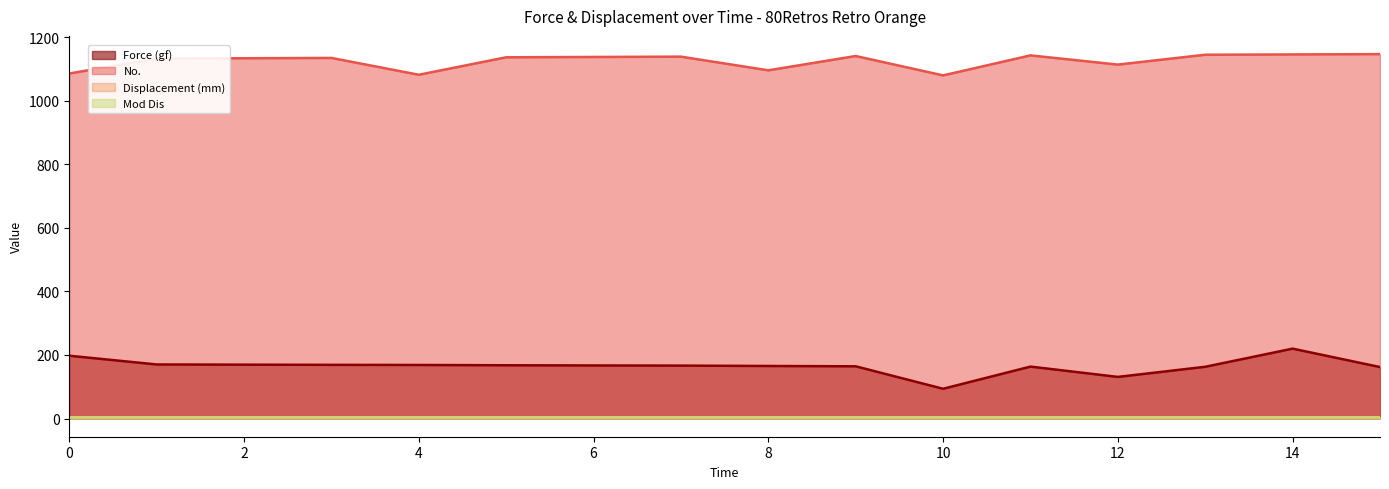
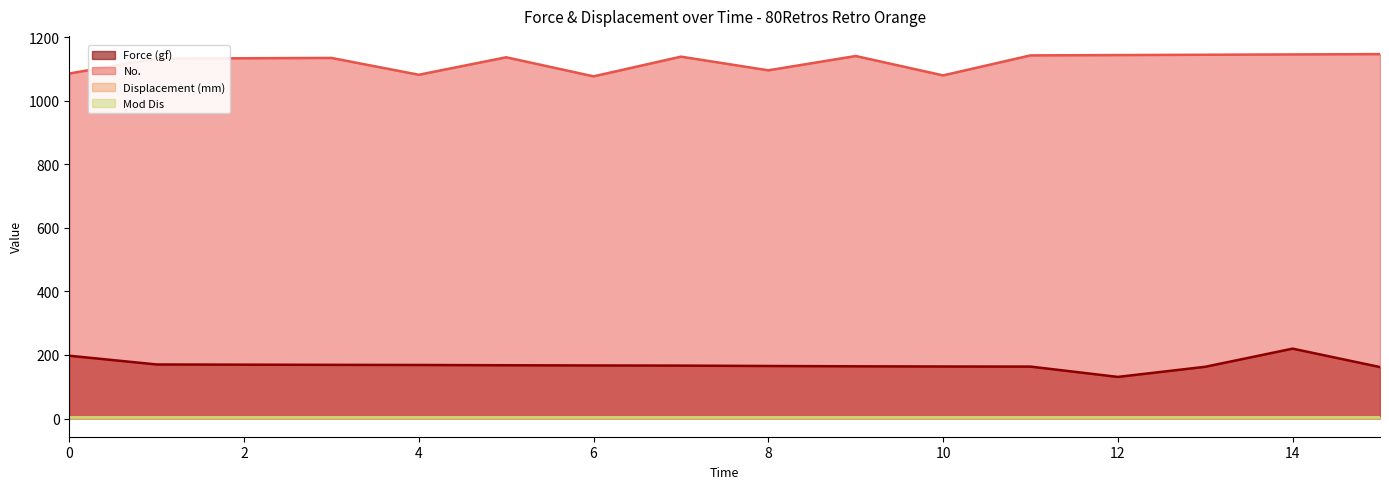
  {
    "Force (gf)": {
      "0": 200,
      "2": 170,
      "4": 170,
      "6": 170,
      "8": 170,
-     "10": 90,
+     "10": 160,
      "12": 130,
      "14": 220
    },
    "No.": {
      "0": 1090,
      "2": 1130,
      "4": 1080,
-     "6": 1140,
+     "6": 1080,
      "8": 1100,
      "10": 1080,
-     "12": 1110,
+     "12": 1140,
      "14": 1150
    },
    "Mod Dis": {
      "0": 0,
      "2": 0,
      "4": 0,
      "6": 0,
      "8": 0,
      "10": 0,
      "12": 0,
      "14": 0
    }
  }
